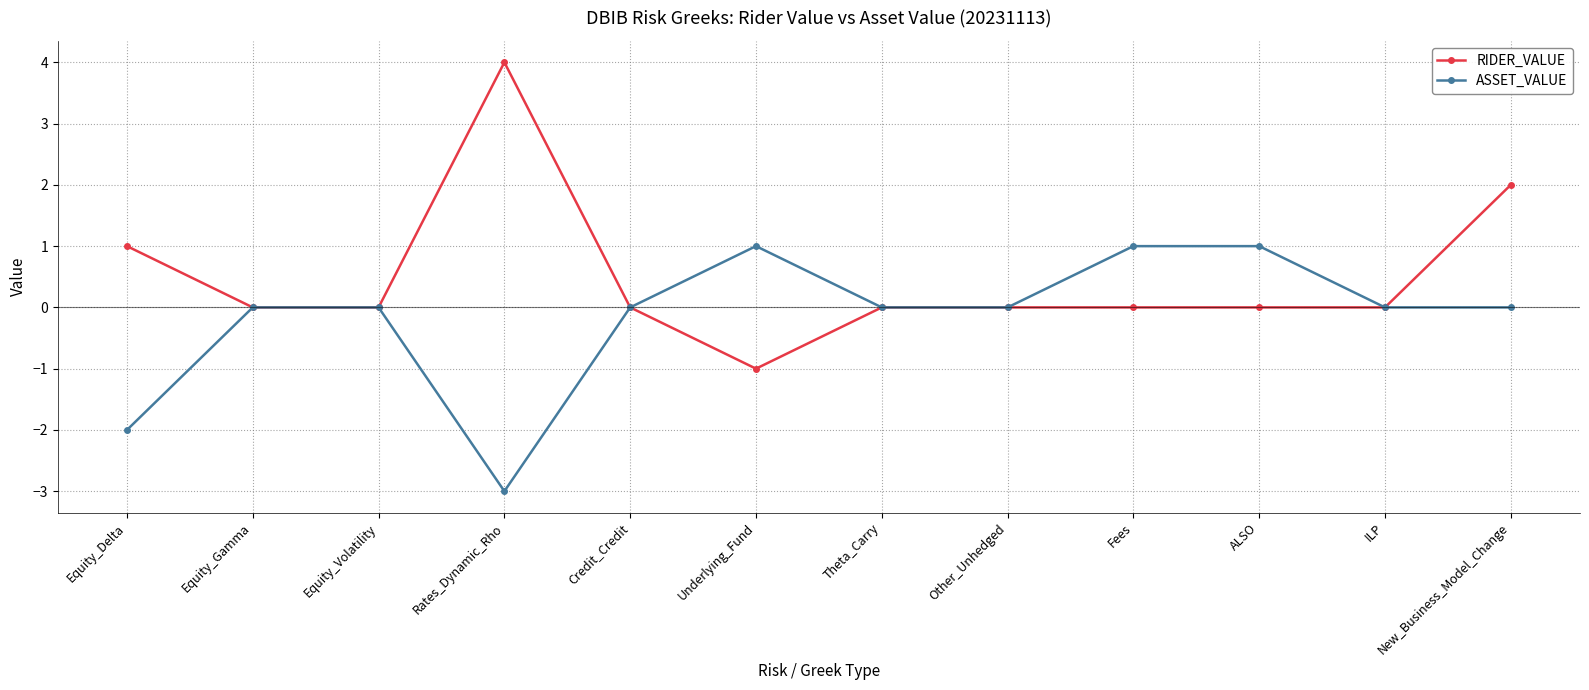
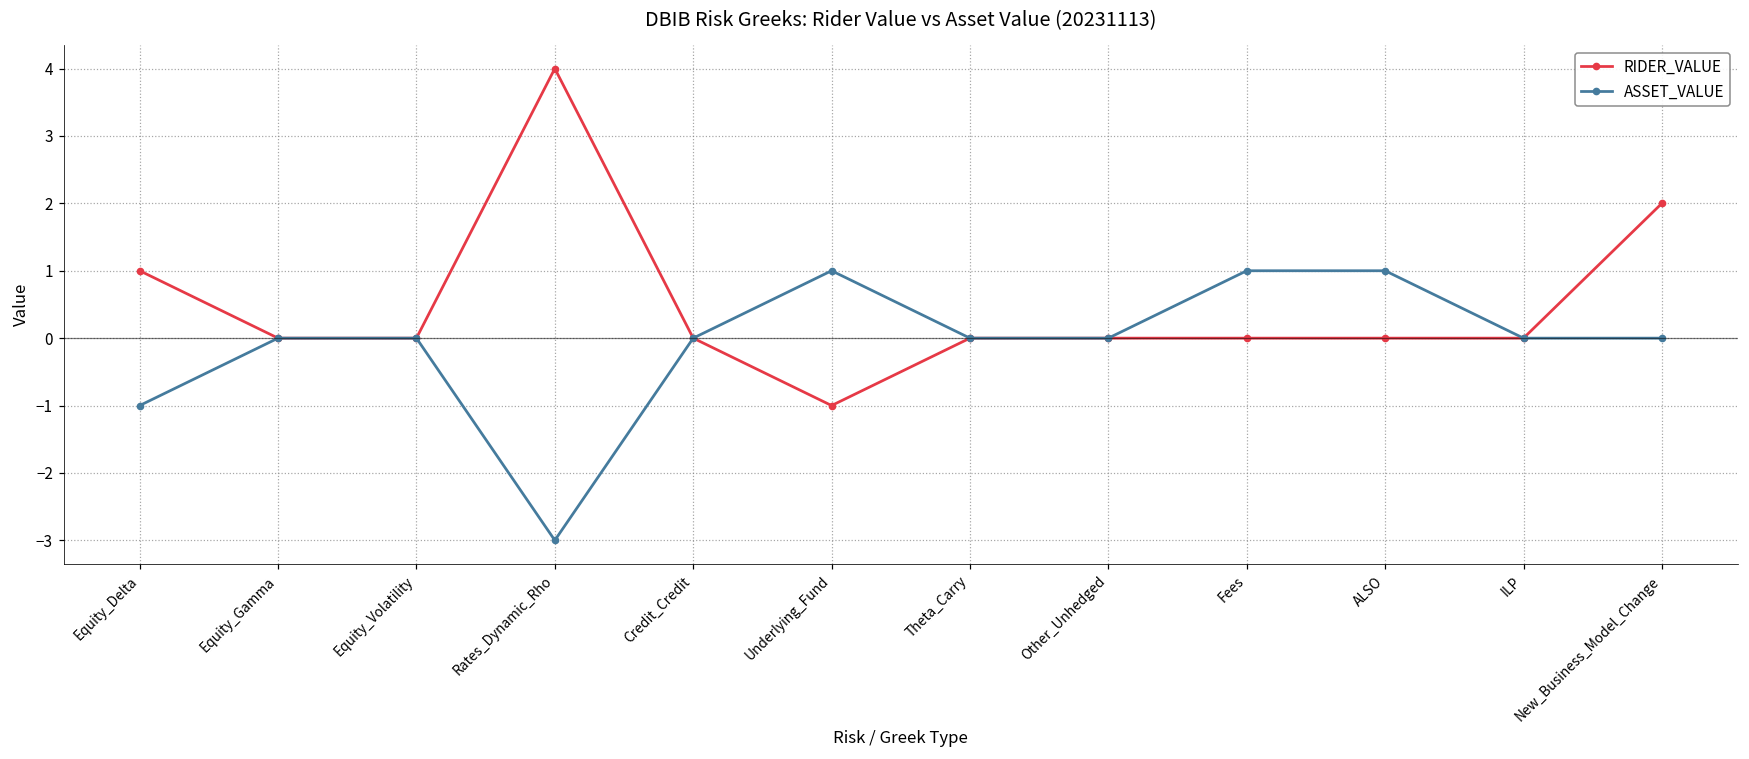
  {
    "RIDER_VALUE": {
      "Equity_Delta": 1,
      "Rates_Dynamic_Rho": 4,
      "Underlying_Fund": -1,
      "Fees": 0,
      "ALSO": 0,
      "New_Business_Model_Change": 2
    },
    "ASSET_VALUE": {
-     "Equity_Delta": -2,
+     "Equity_Delta": -1,
      "Rates_Dynamic_Rho": -3,
      "Underlying_Fund": 1,
      "Fees": 1,
      "ALSO": 1,
      "New_Business_Model_Change": 0
    }
  }
